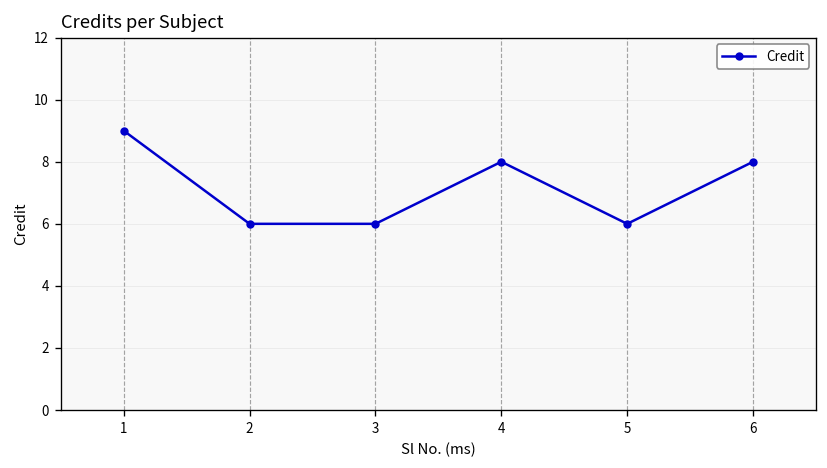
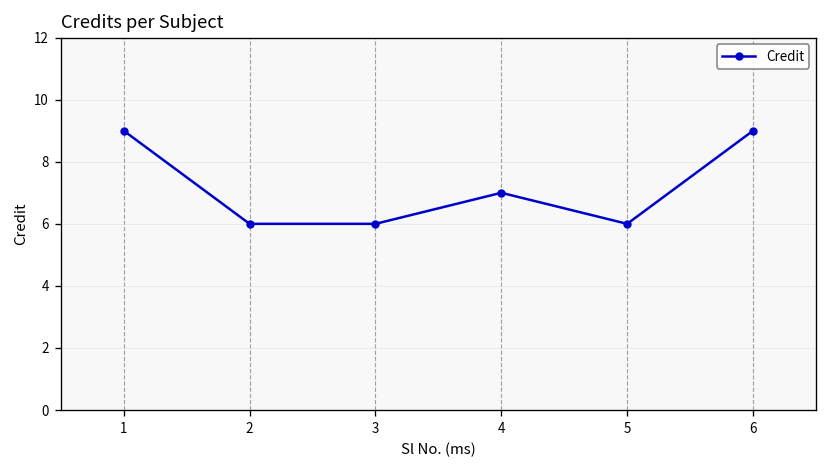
  {
    "1": 9,
    "2": 6,
    "3": 6,
-   "4": 8,
+   "4": 7,
    "5": 6,
-   "6": 8
+   "6": 9
  }
